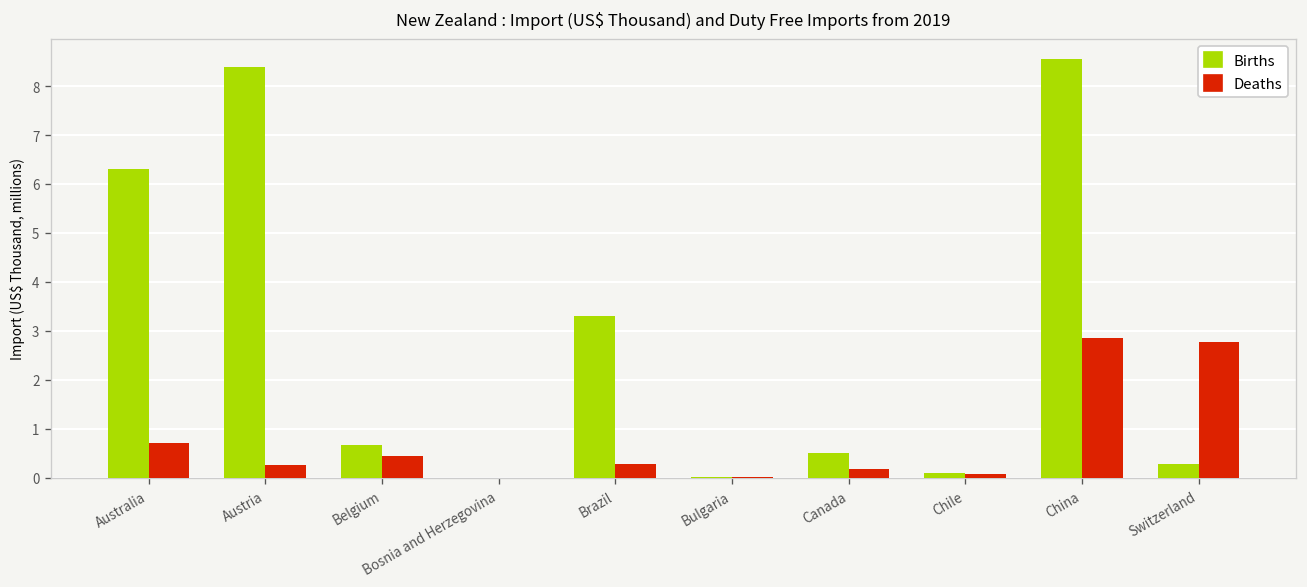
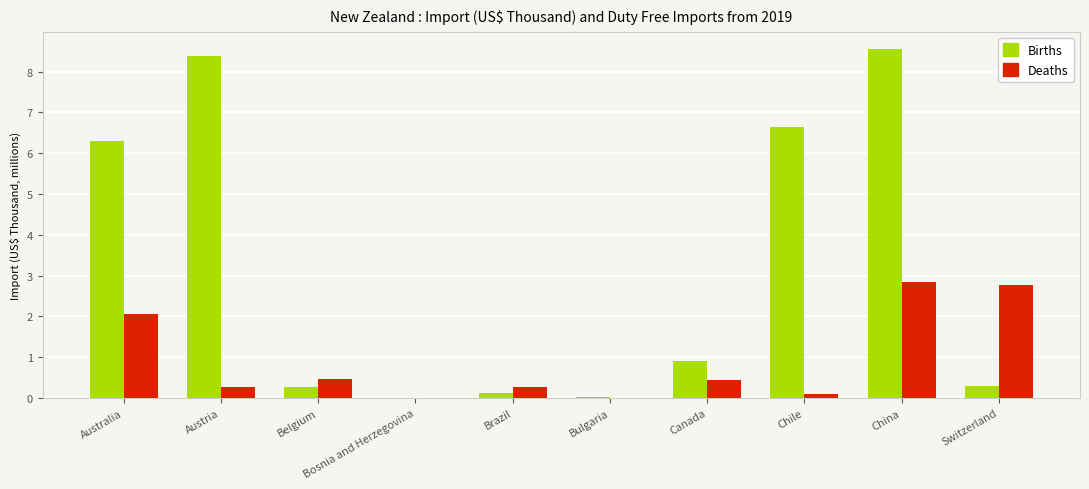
  {
    "Births": {
      "Australia": 6.3,
      "Austria": 8.4,
-     "Belgium": 0.7,
-     "Brazil": 3.3,
-     "Canada": 0.5,
-     "Chile": 0.1,
+     "Belgium": 0.3,
+     "Brazil": 0.1,
+     "Canada": 0.9,
+     "Chile": 6.6,
      "China": 8.5,
      "Switzerland": 0.3
    },
    "Deaths": {
-     "Australia": 0.7,
+     "Australia": 2.1,
      "Austria": 0.3,
      "Belgium": 0.5,
      "Brazil": 0.3,
-     "Canada": 0.2,
+     "Canada": 0.4,
      "Chile": 0.1,
      "China": 2.8,
      "Switzerland": 2.8
    }
  }
